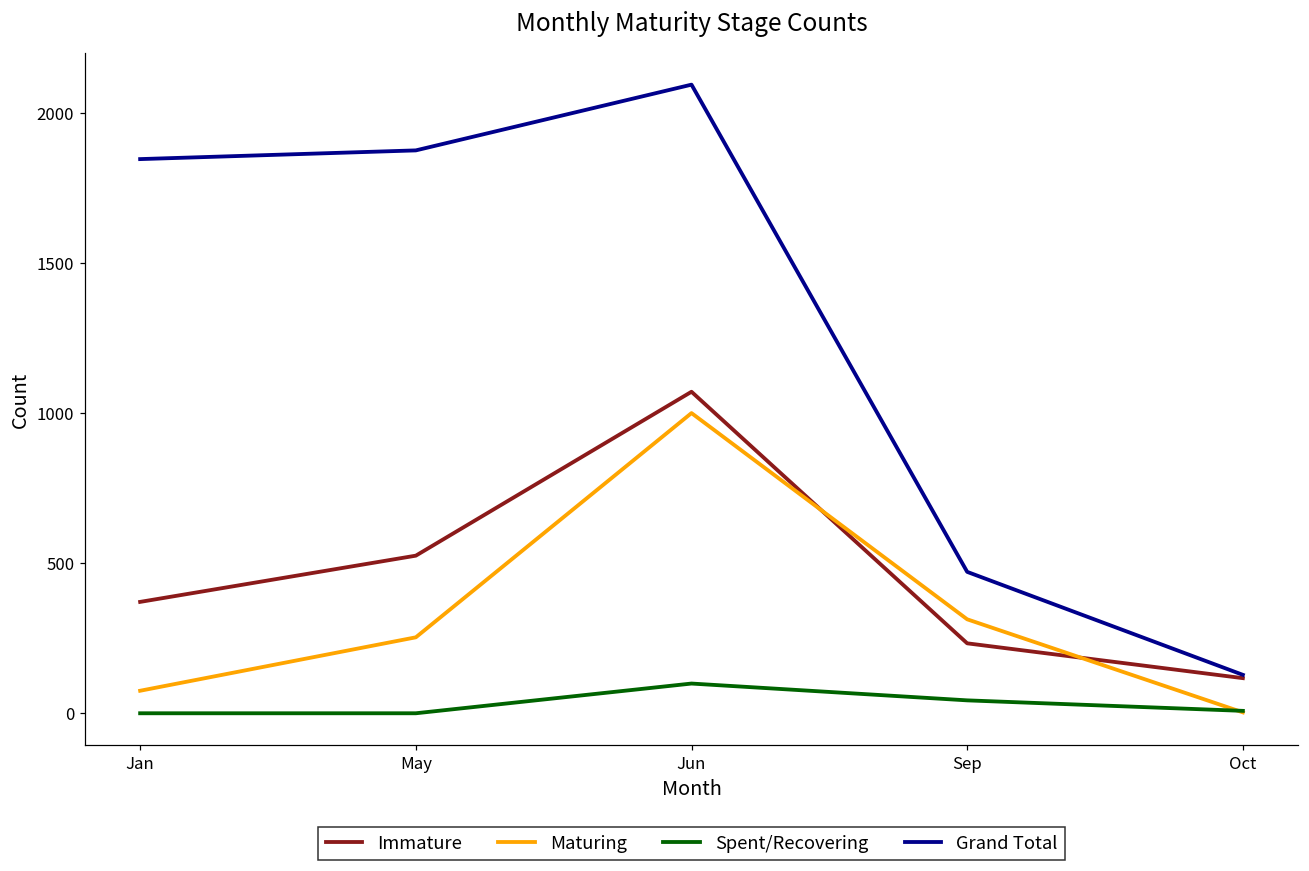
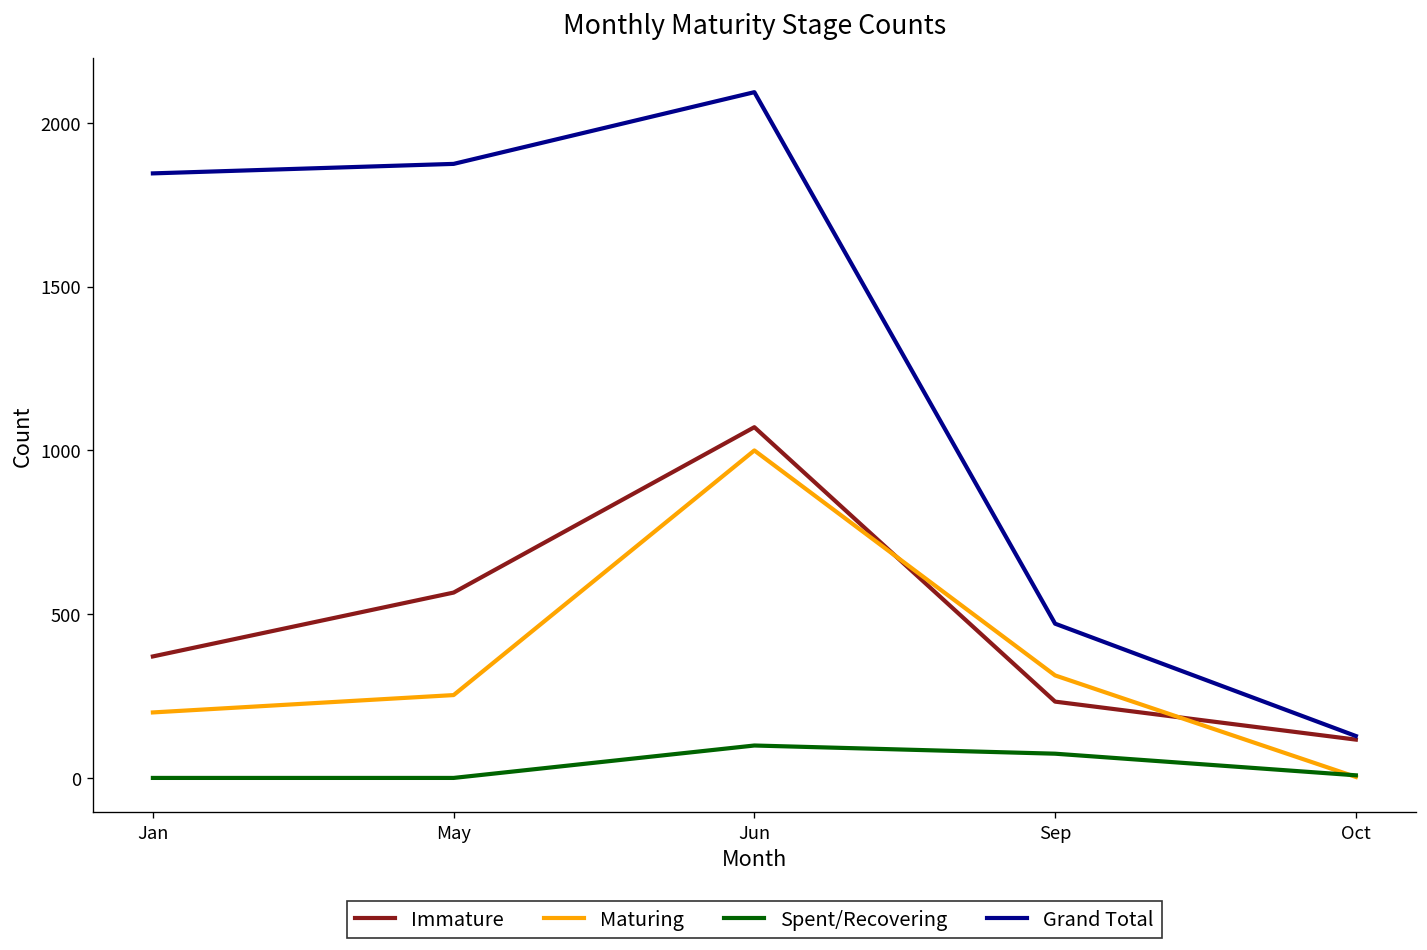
  {
    "Immature": {
      "Jan": 370,
-     "May": 530,
+     "May": 570,
      "Jun": 1070,
      "Sep": 230,
      "Oct": 120
    },
    "Maturing": {
-     "Jan": 80,
+     "Jan": 200,
      "May": 250,
      "Jun": 1000,
      "Sep": 310
    },
    "Spent/Recovering": {
      "Jan": 0,
      "May": 0,
      "Jun": 100,
-     "Sep": 40
+     "Sep": 70
    },
    "Grand Total": {
      "Jan": 1850,
      "May": 1880,
      "Jun": 2090,
      "Sep": 470,
      "Oct": 130
    }
  }
